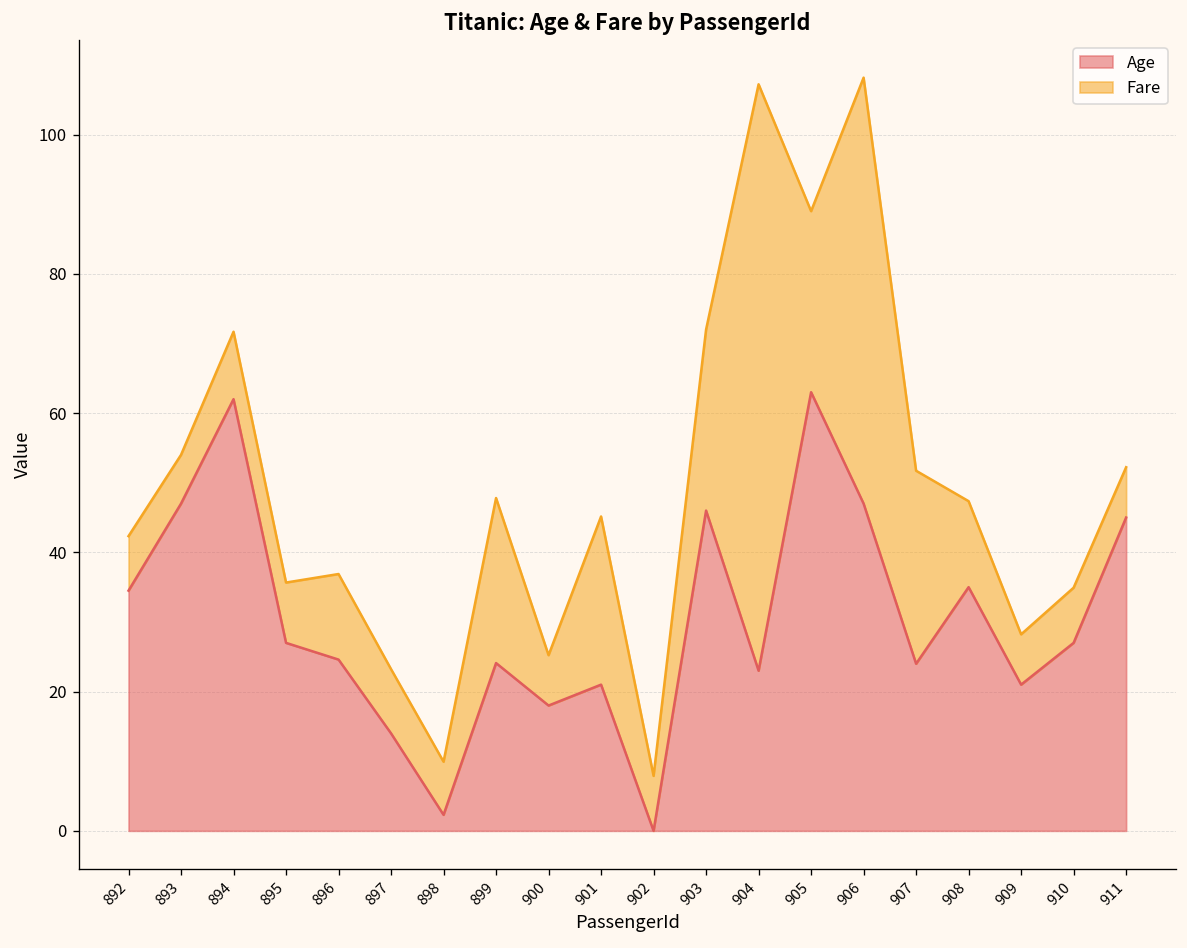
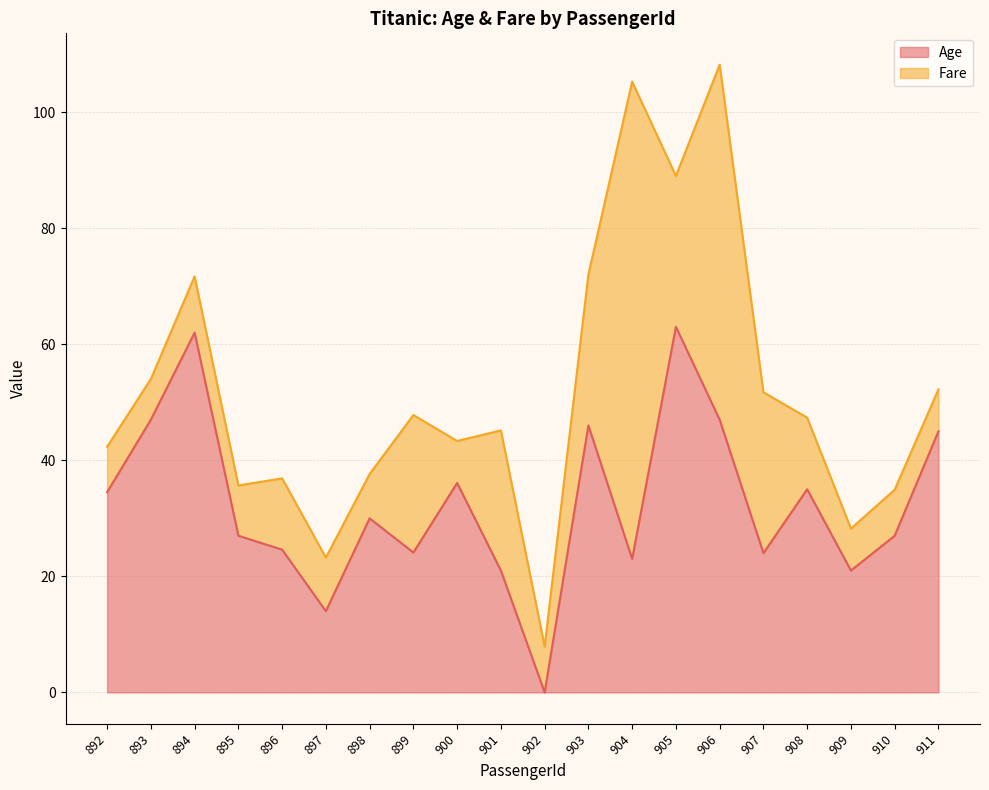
  {
    "Age": {
      "892": 35,
      "893": 47,
      "894": 62,
      "895": 27,
      "896": 25,
      "897": 14,
-     "898": 2,
+     "898": 30,
      "899": 24,
-     "900": 18,
+     "900": 36,
      "901": 21,
      "902": 0,
      "903": 46,
      "904": 23,
      "905": 63,
      "906": 47,
      "907": 24,
      "908": 35,
      "909": 21,
      "910": 27,
      "911": 45
    },
    "Fare": {
      "892": 8,
      "893": 7,
      "894": 10,
      "895": 9,
      "896": 12,
      "897": 9,
      "898": 8,
      "899": 24,
      "900": 7,
      "901": 24,
      "902": 8,
      "903": 26,
-     "904": 84,
+     "904": 82,
      "905": 26,
      "906": 61,
      "907": 28,
      "908": 12,
      "909": 7,
      "910": 8,
      "911": 7
    }
  }
